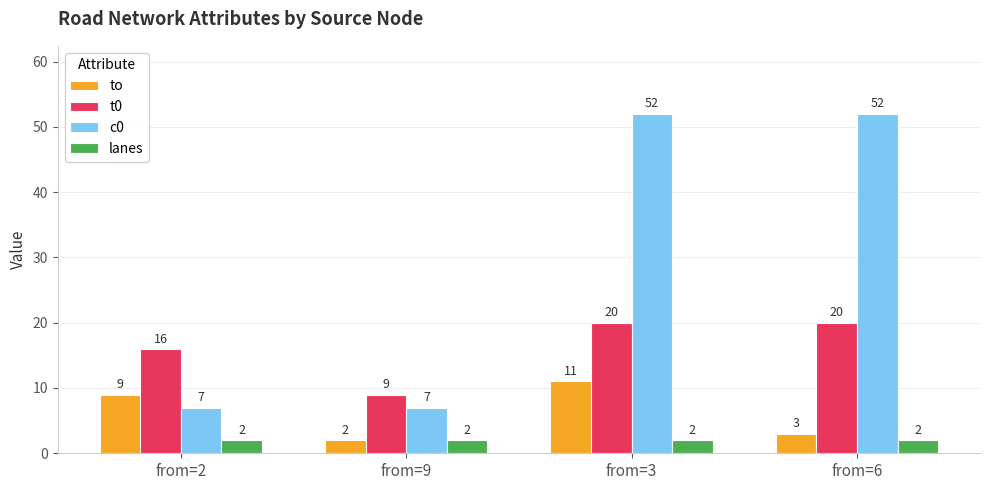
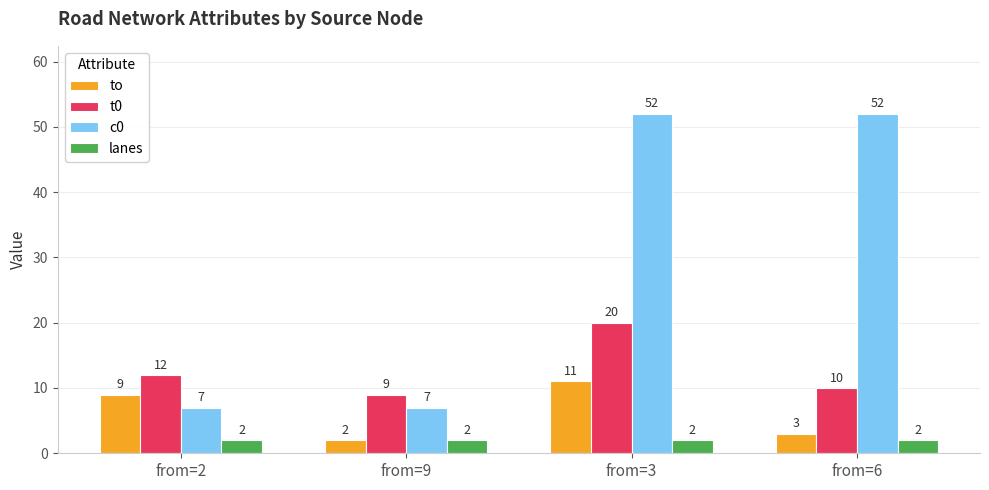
  {
    "to": {
      "from=2": 9,
      "from=9": 2,
      "from=3": 11,
      "from=6": 3
    },
    "t0": {
-     "from=2": 16,
+     "from=2": 12,
      "from=9": 9,
      "from=3": 20,
-     "from=6": 20
+     "from=6": 10
    },
    "c0": {
      "from=2": 7,
      "from=9": 7,
      "from=3": 52,
      "from=6": 52
    },
    "lanes": {
      "from=2": 2,
      "from=9": 2,
      "from=3": 2,
      "from=6": 2
    }
  }
